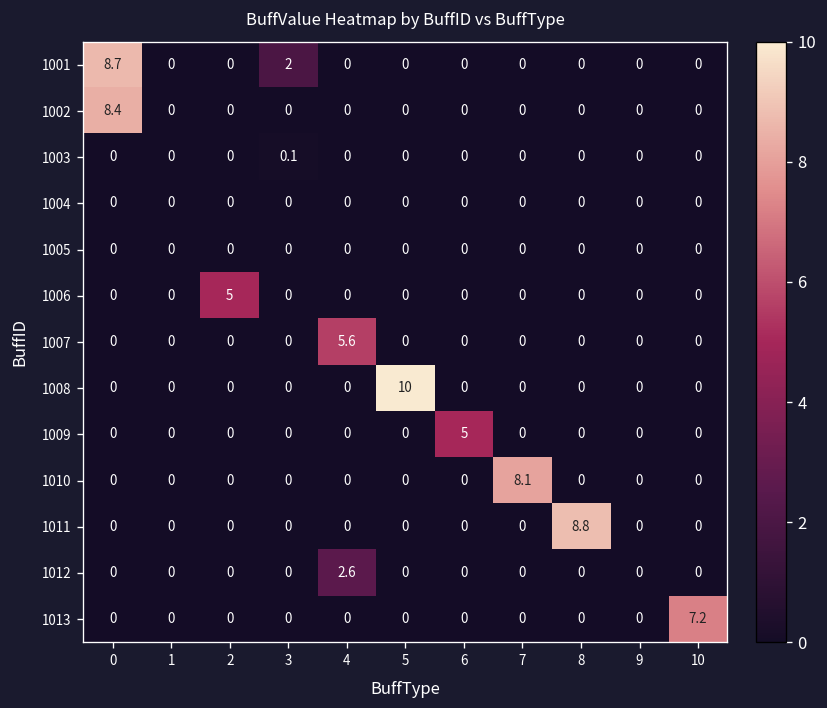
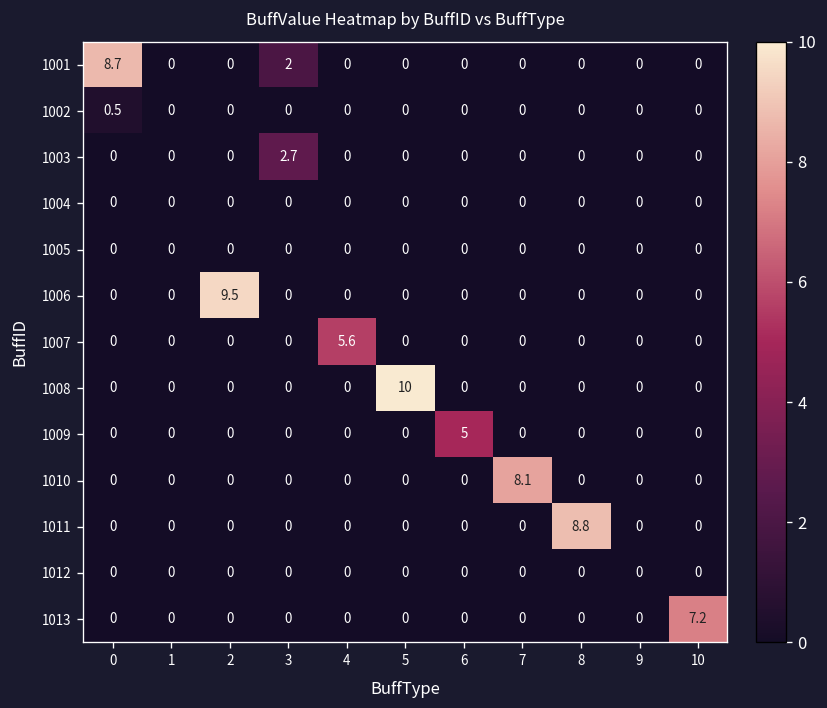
  {
    "1001": {
      "0": 8.7,
      "1": 0,
      "2": 0,
      "3": 2,
      "4": 0,
      "5": 0,
      "6": 0,
      "7": 0,
      "8": 0,
      "9": 0,
      "10": 0
    },
    "1002": {
-     "0": 8.4,
+     "0": 0.5,
      "1": 0,
      "2": 0,
      "3": 0,
      "4": 0,
      "5": 0,
      "6": 0,
      "7": 0,
      "8": 0,
      "9": 0,
      "10": 0
    },
    "1003": {
      "0": 0,
      "1": 0,
      "2": 0,
-     "3": 0.1,
+     "3": 2.7,
      "4": 0,
      "5": 0,
      "6": 0,
      "7": 0,
      "8": 0,
      "9": 0,
      "10": 0
    },
    "1004": {
      "0": 0,
      "1": 0,
      "2": 0,
      "3": 0,
      "4": 0,
      "5": 0,
      "6": 0,
      "7": 0,
      "8": 0,
      "9": 0,
      "10": 0
    },
    "1005": {
      "0": 0,
      "1": 0,
      "2": 0,
      "3": 0,
      "4": 0,
      "5": 0,
      "6": 0,
      "7": 0,
      "8": 0,
      "9": 0,
      "10": 0
    },
    "1006": {
      "0": 0,
      "1": 0,
-     "2": 5,
+     "2": 9.5,
      "3": 0,
      "4": 0,
      "5": 0,
      "6": 0,
      "7": 0,
      "8": 0,
      "9": 0,
      "10": 0
    },
    "1007": {
      "0": 0,
      "1": 0,
      "2": 0,
      "3": 0,
      "4": 5.6,
      "5": 0,
      "6": 0,
      "7": 0,
      "8": 0,
      "9": 0,
      "10": 0
    },
    "1008": {
      "0": 0,
      "1": 0,
      "2": 0,
      "3": 0,
      "4": 0,
      "5": 10,
      "6": 0,
      "7": 0,
      "8": 0,
      "9": 0,
      "10": 0
    },
    "1009": {
      "0": 0,
      "1": 0,
      "2": 0,
      "3": 0,
      "4": 0,
      "5": 0,
      "6": 5,
      "7": 0,
      "8": 0,
      "9": 0,
      "10": 0
    },
    "1010": {
      "0": 0,
      "1": 0,
      "2": 0,
      "3": 0,
      "4": 0,
      "5": 0,
      "6": 0,
      "7": 8.1,
      "8": 0,
      "9": 0,
      "10": 0
    },
    "1011": {
      "0": 0,
      "1": 0,
      "2": 0,
      "3": 0,
      "4": 0,
      "5": 0,
      "6": 0,
      "7": 0,
      "8": 8.8,
      "9": 0,
      "10": 0
    },
    "1012": {
      "0": 0,
      "1": 0,
      "2": 0,
      "3": 0,
-     "4": 2.6,
+     "4": 0,
      "5": 0,
      "6": 0,
      "7": 0,
      "8": 0,
      "9": 0,
      "10": 0
    },
    "1013": {
      "0": 0,
      "1": 0,
      "2": 0,
      "3": 0,
      "4": 0,
      "5": 0,
      "6": 0,
      "7": 0,
      "8": 0,
      "9": 0,
      "10": 7.2
    }
  }
